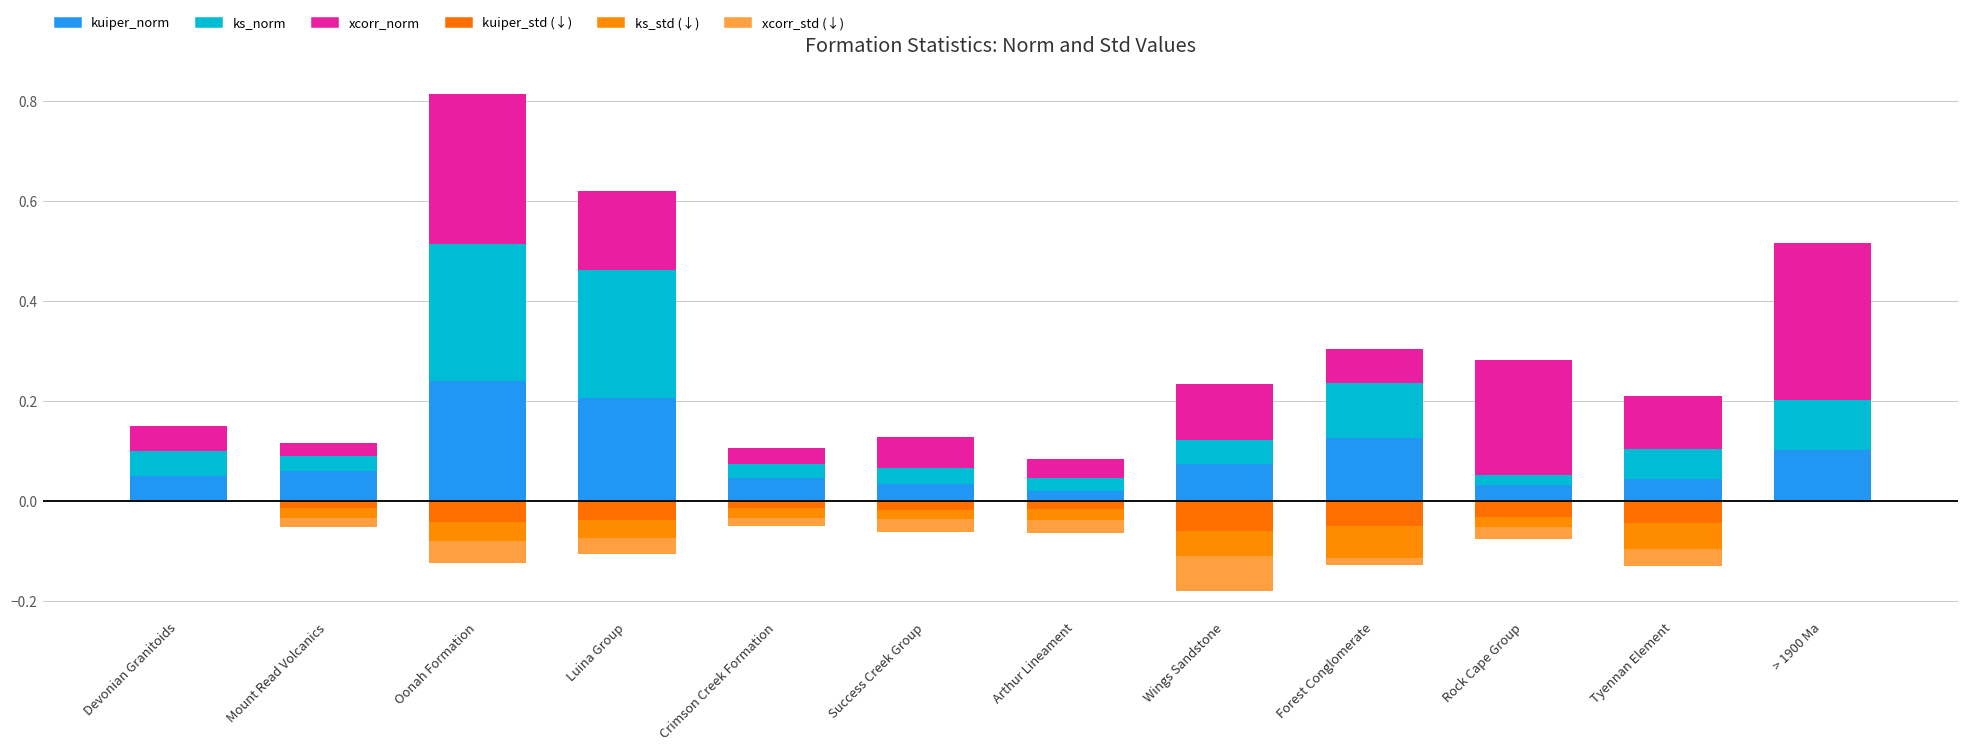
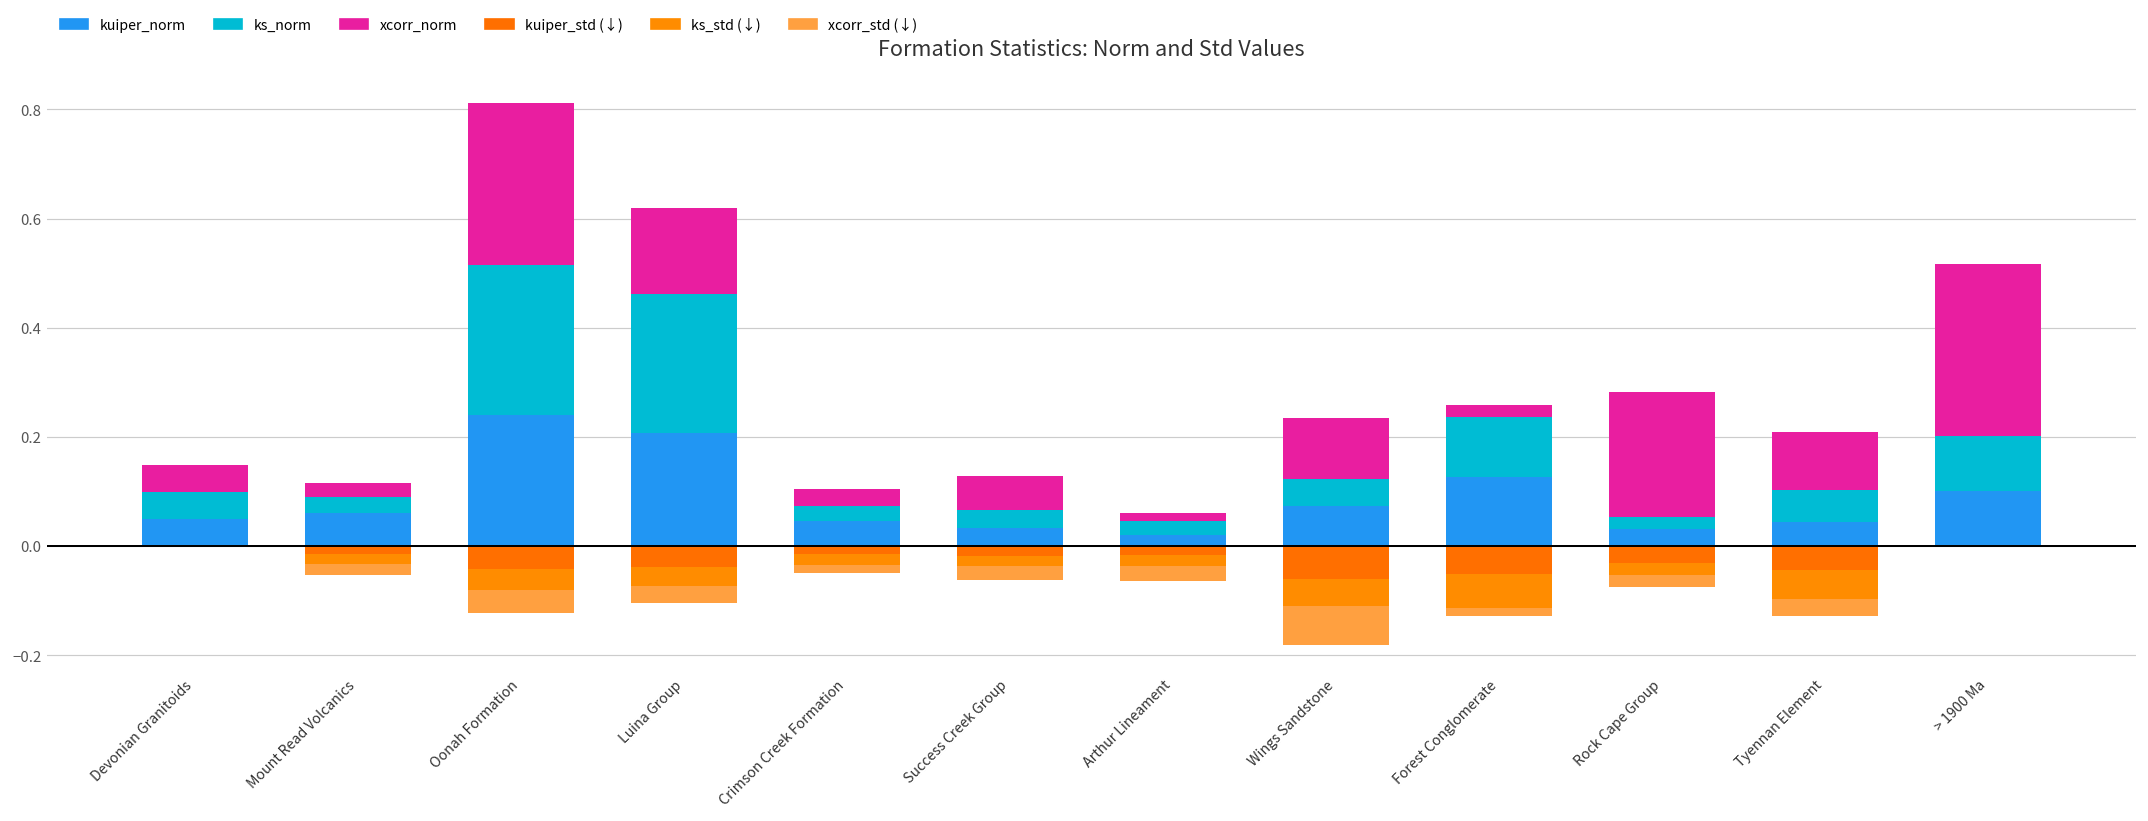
  {
    "xcorr_norm": {
      "Devonian Granitoids": 0.05,
      "Mount Read Volcanics": 0.03,
      "Oonah Formation": 0.30,
      "Luina Group": 0.16,
      "Crimson Creek Formation": 0.03,
      "Success Creek Group": 0.06,
-     "Arthur Lineament": 0.04,
+     "Arthur Lineament": 0.01,
      "Wings Sandstone": 0.11,
-     "Forest Conglomerate": 0.07,
+     "Forest Conglomerate": 0.02,
      "Rock Cape Group": 0.23,
      "Tyennan Element": 0.11,
      "> 1900 Ma": 0.31
    }
  }
